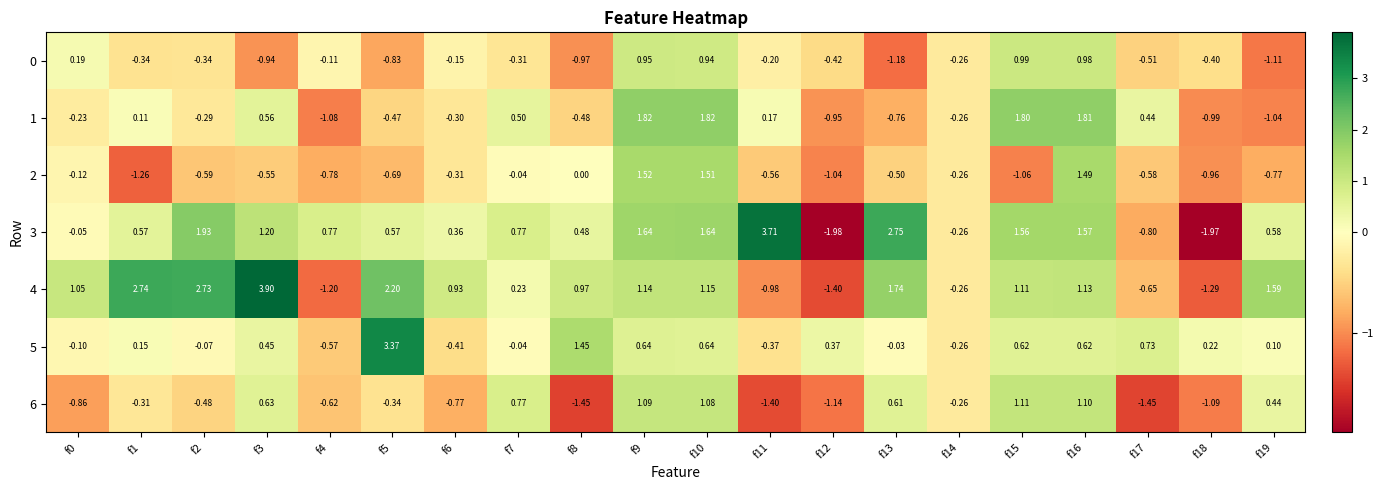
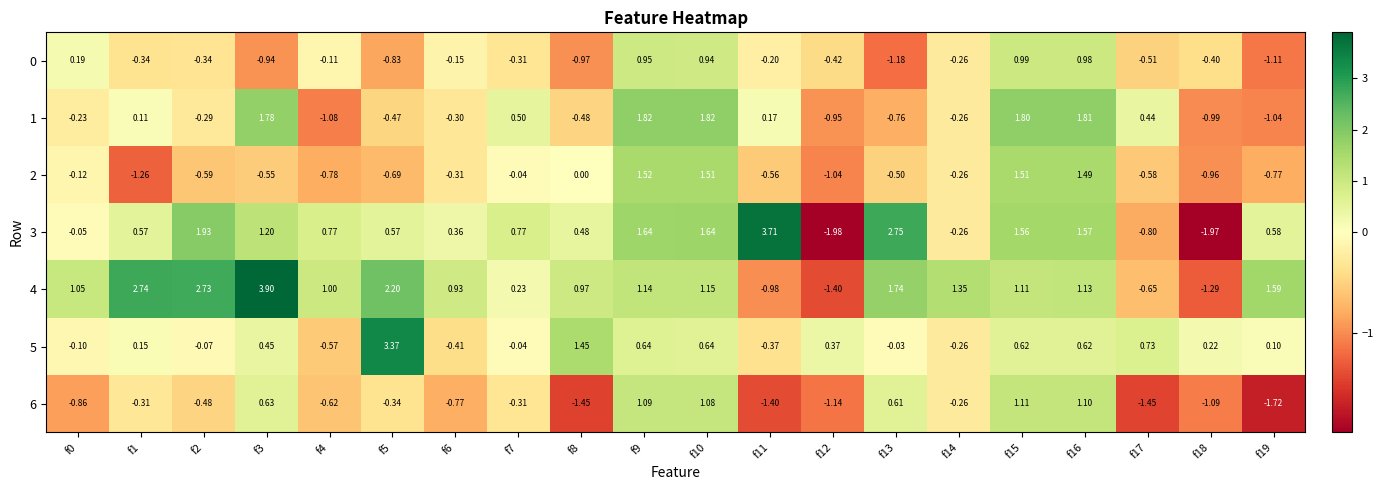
  {
    "0": {
      "f0": 0.19,
      "f1": -0.34,
      "f2": -0.34,
      "f3": -0.94,
      "f4": -0.11,
      "f5": -0.83,
      "f6": -0.15,
      "f7": -0.31,
      "f8": -0.97,
      "f9": 0.95,
      "f10": 0.94,
      "f11": -0.20,
      "f12": -0.42,
      "f13": -1.18,
      "f14": -0.26,
      "f15": 0.99,
      "f16": 0.98,
      "f17": -0.51,
      "f18": -0.40,
      "f19": -1.11
    },
    "1": {
      "f0": -0.23,
      "f1": 0.11,
      "f2": -0.29,
-     "f3": 0.56,
+     "f3": 1.78,
      "f4": -1.08,
      "f5": -0.47,
      "f6": -0.30,
      "f7": 0.50,
      "f8": -0.48,
      "f9": 1.82,
      "f10": 1.82,
      "f11": 0.17,
      "f12": -0.95,
      "f13": -0.76,
      "f14": -0.26,
      "f15": 1.80,
      "f16": 1.81,
      "f17": 0.44,
      "f18": -0.99,
      "f19": -1.04
    },
    "2": {
      "f0": -0.12,
      "f1": -1.26,
      "f2": -0.59,
      "f3": -0.55,
      "f4": -0.78,
      "f5": -0.69,
      "f6": -0.31,
      "f7": -0.04,
      "f8": 0.00,
      "f9": 1.52,
      "f10": 1.51,
      "f11": -0.56,
      "f12": -1.04,
      "f13": -0.50,
      "f14": -0.26,
-     "f15": -1.06,
+     "f15": 1.51,
      "f16": 1.49,
      "f17": -0.58,
      "f18": -0.96,
      "f19": -0.77
    },
    "3": {
      "f0": -0.05,
      "f1": 0.57,
      "f2": 1.93,
      "f3": 1.20,
      "f4": 0.77,
      "f5": 0.57,
      "f6": 0.36,
      "f7": 0.77,
      "f8": 0.48,
      "f9": 1.64,
      "f10": 1.64,
      "f11": 3.71,
      "f12": -1.98,
      "f13": 2.75,
      "f14": -0.26,
      "f15": 1.56,
      "f16": 1.57,
      "f17": -0.80,
      "f18": -1.97,
      "f19": 0.58
    },
    "4": {
      "f0": 1.05,
      "f1": 2.74,
      "f2": 2.73,
      "f3": 3.90,
-     "f4": -1.20,
+     "f4": 1.00,
      "f5": 2.20,
      "f6": 0.93,
      "f7": 0.23,
      "f8": 0.97,
      "f9": 1.14,
      "f10": 1.15,
      "f11": -0.98,
      "f12": -1.40,
      "f13": 1.74,
-     "f14": -0.26,
+     "f14": 1.35,
      "f15": 1.11,
      "f16": 1.13,
      "f17": -0.65,
      "f18": -1.29,
      "f19": 1.59
    },
    "5": {
      "f0": -0.10,
      "f1": 0.15,
      "f2": -0.07,
      "f3": 0.45,
      "f4": -0.57,
      "f5": 3.37,
      "f6": -0.41,
      "f7": -0.04,
      "f8": 1.45,
      "f9": 0.64,
      "f10": 0.64,
      "f11": -0.37,
      "f12": 0.37,
      "f13": -0.03,
      "f14": -0.26,
      "f15": 0.62,
      "f16": 0.62,
      "f17": 0.73,
      "f18": 0.22,
      "f19": 0.10
    },
    "6": {
      "f0": -0.86,
      "f1": -0.31,
      "f2": -0.48,
      "f3": 0.63,
      "f4": -0.62,
      "f5": -0.34,
      "f6": -0.77,
-     "f7": 0.77,
+     "f7": -0.31,
      "f8": -1.45,
      "f9": 1.09,
      "f10": 1.08,
      "f11": -1.40,
      "f12": -1.14,
      "f13": 0.61,
      "f14": -0.26,
      "f15": 1.11,
      "f16": 1.10,
      "f17": -1.45,
      "f18": -1.09,
-     "f19": 0.44
+     "f19": -1.72
    }
  }
